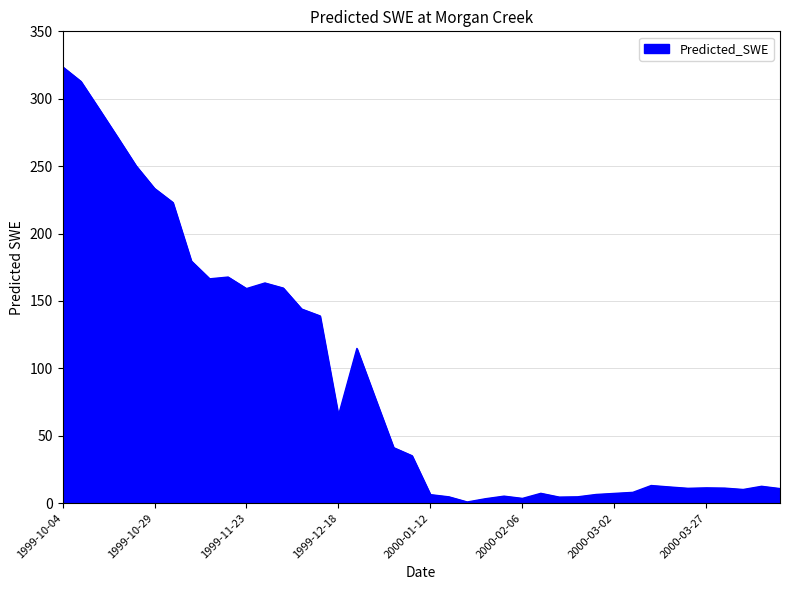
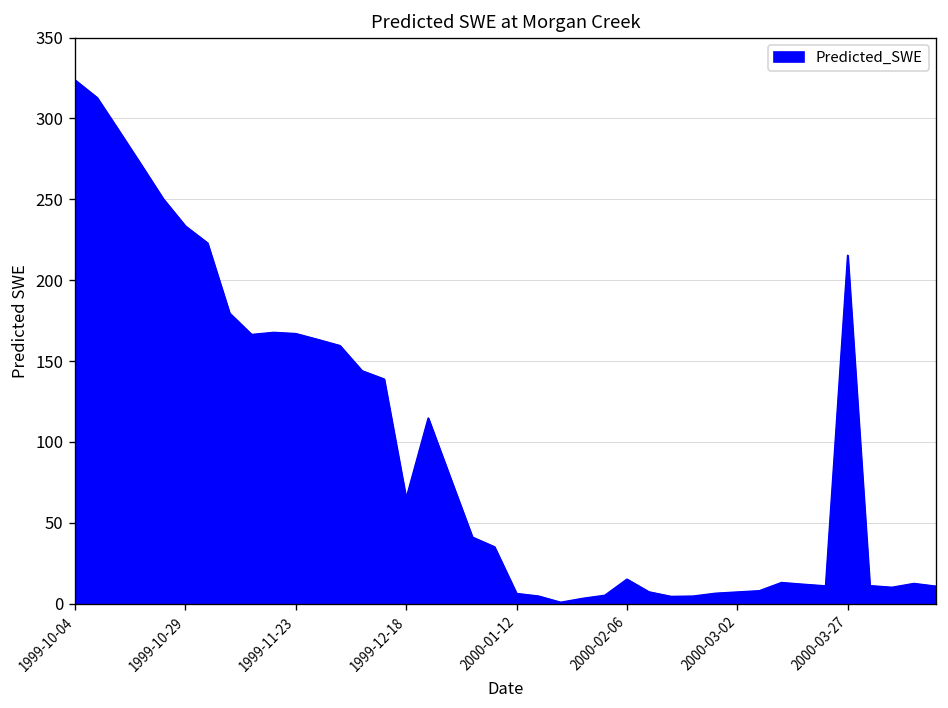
  {
    "1999-10-04": 324,
    "1999-10-29": 233,
-   "1999-11-23": 159,
+   "1999-11-23": 167,
    "1999-12-18": 65,
    "2000-01-12": 6,
-   "2000-02-06": 3,
+   "2000-02-06": 15,
    "2000-03-02": 7,
-   "2000-03-27": 11
+   "2000-03-27": 215
  }
